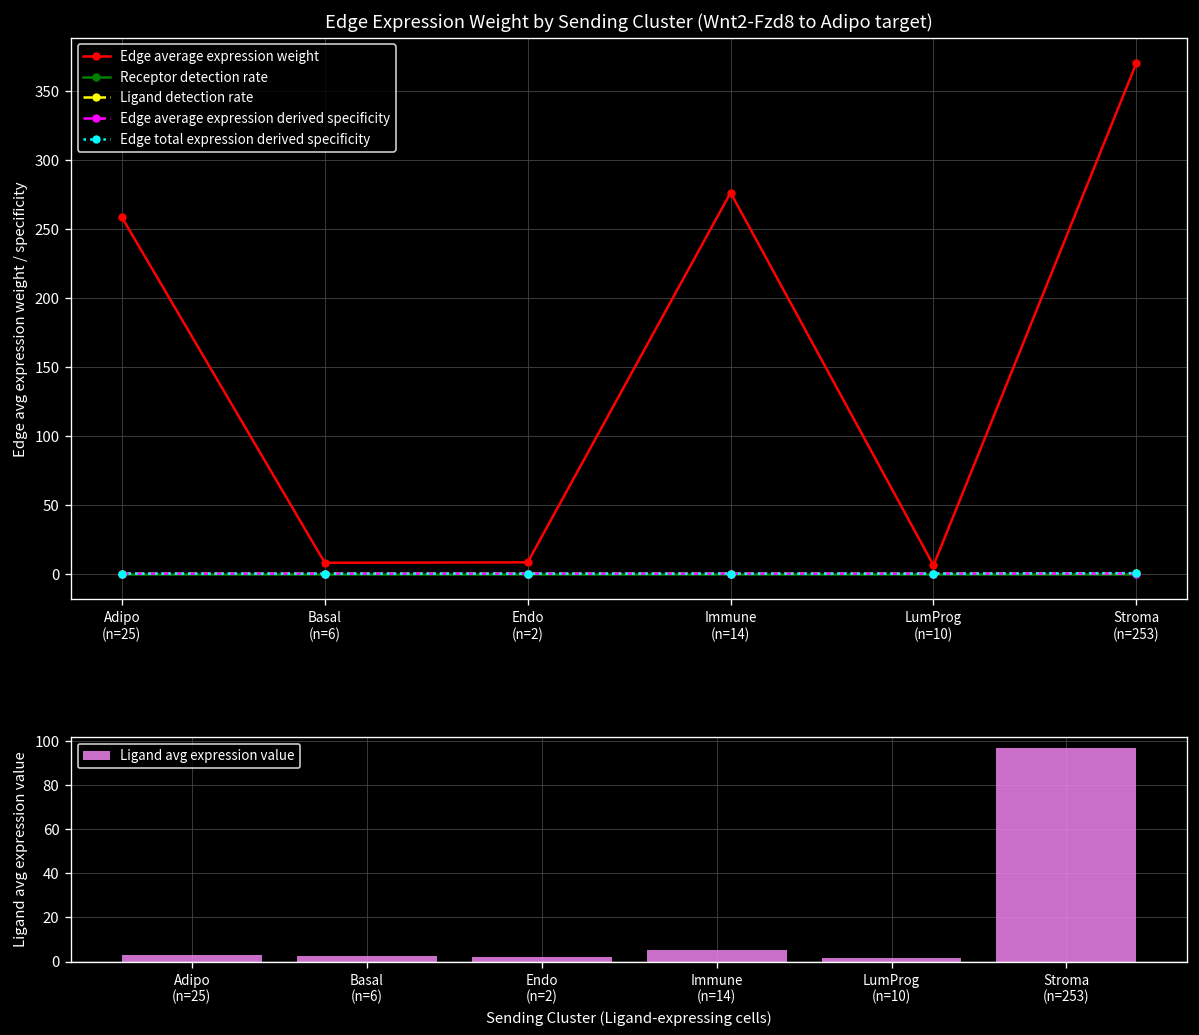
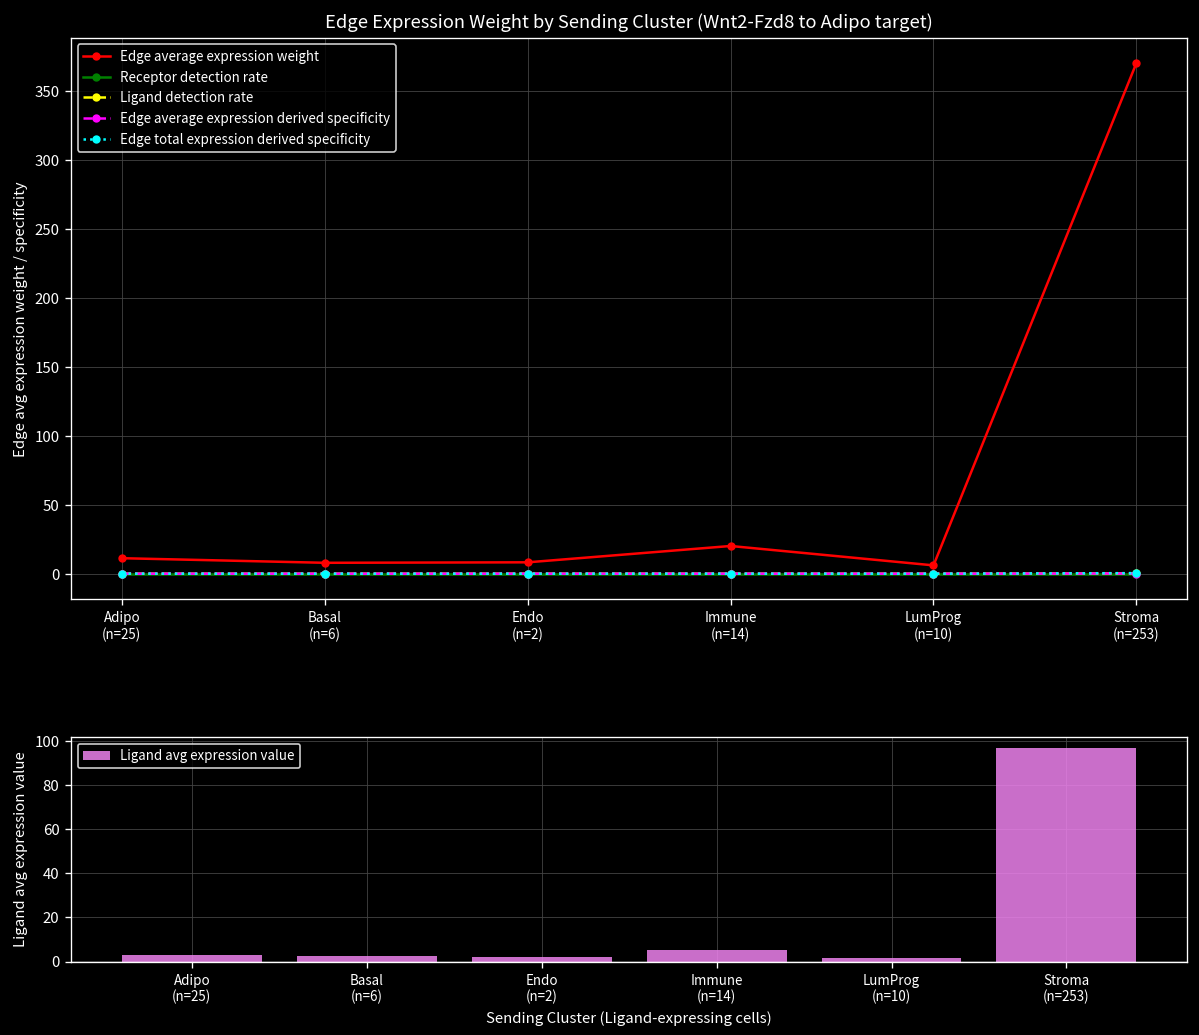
  {
    "Edge Expression Weight by Sending Cluster (Wnt2-Fzd8 to Adipo target)": {
      "Edge average expression weight": {
-       "Adipo (n=25)": 259,
+       "Adipo (n=25)": 11,
        "Basal (n=6)": 8,
        "Endo (n=2)": 8,
-       "Immune (n=14)": 276,
+       "Immune (n=14)": 20,
        "LumProg (n=10)": 6,
        "Stroma (n=253)": 370
      },
      "Edge total expression derived specificity": {
        "Adipo (n=25)": 0,
        "Basal (n=6)": 0,
        "Endo (n=2)": 0,
        "Immune (n=14)": 0,
        "LumProg (n=10)": 0,
        "Stroma (n=253)": 0
      }
    }
  }
